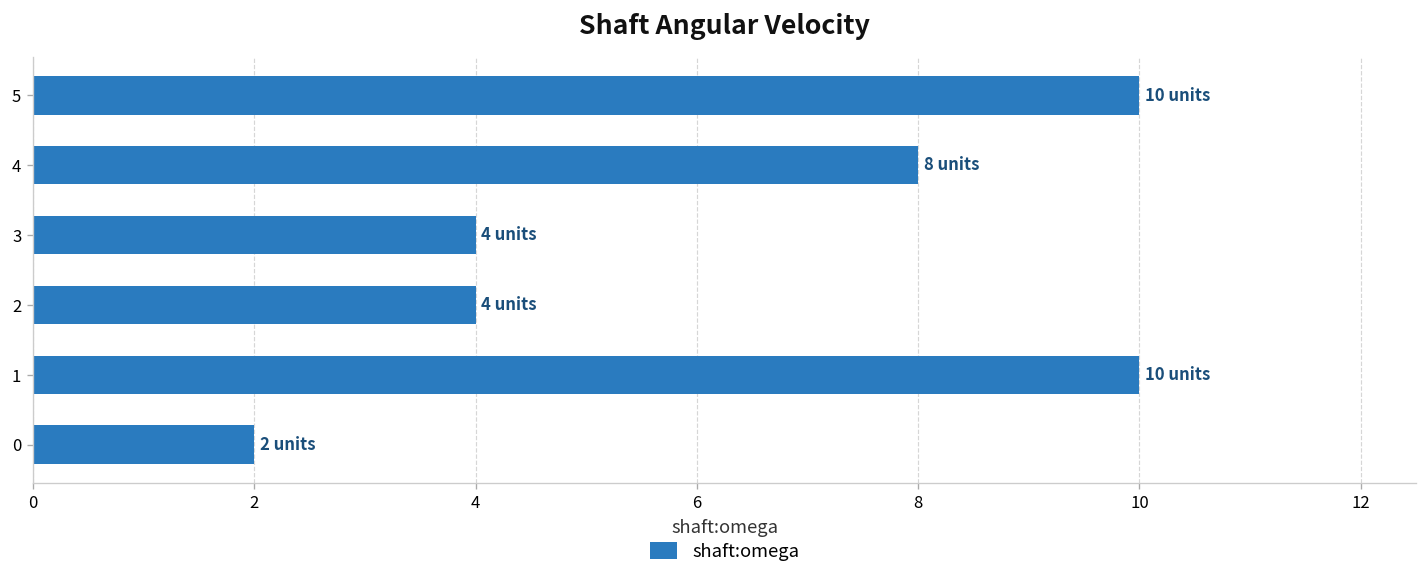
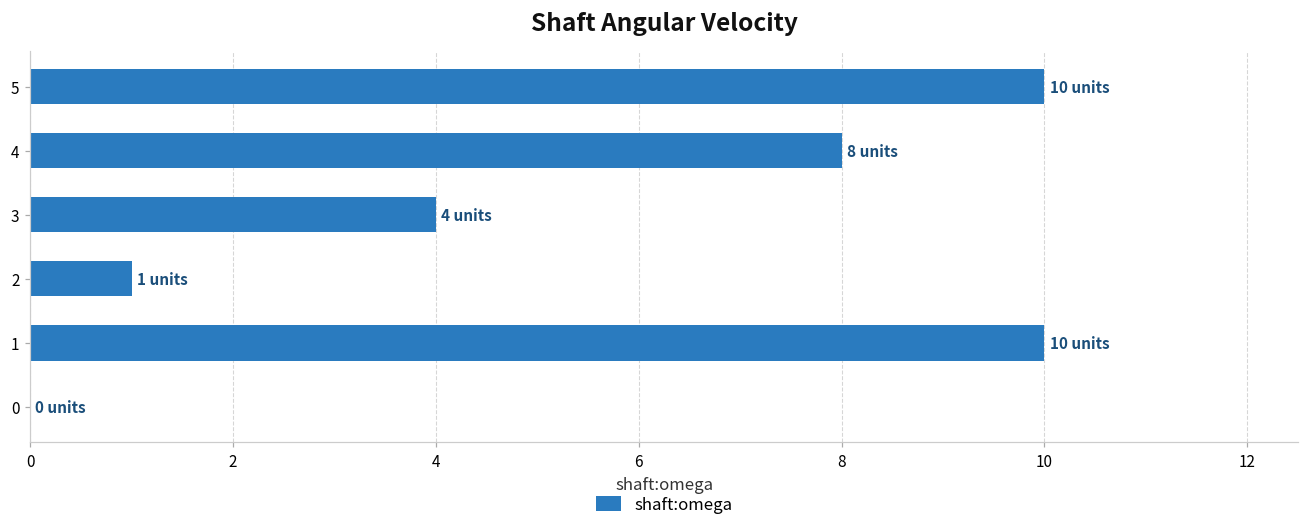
  {
    "5": 10,
    "4": 8,
    "3": 4,
-   "2": 4,
+   "2": 1,
    "1": 10,
-   "0": 2
+   "0": 0
  }
